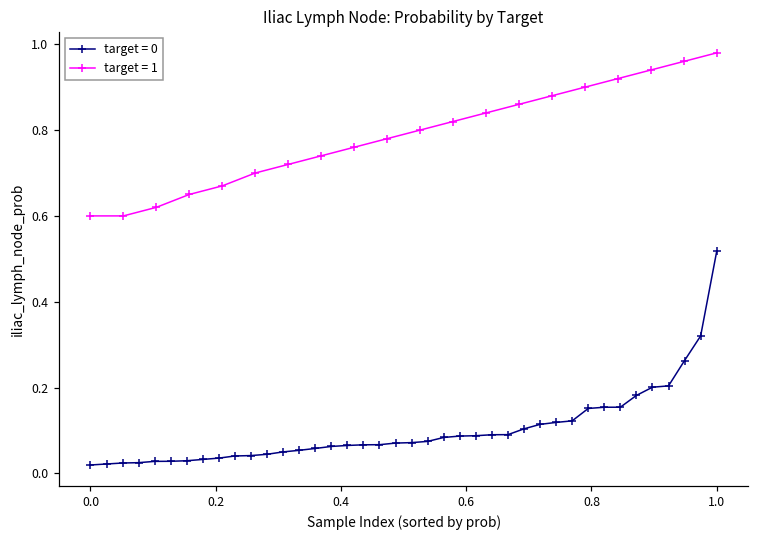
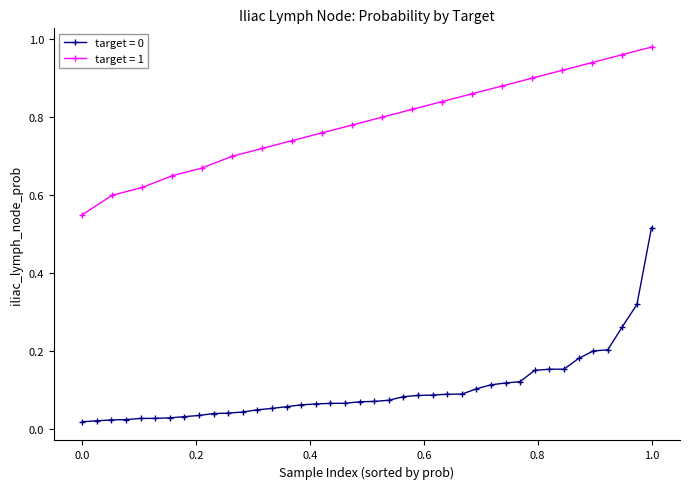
  {
    "target = 0": {
      "0.0": 0.02,
      "1.0": 0.52
    },
    "target = 1": {
-     "0.0": 0.60,
+     "0.0": 0.55,
      "1.0": 0.98
    }
  }
